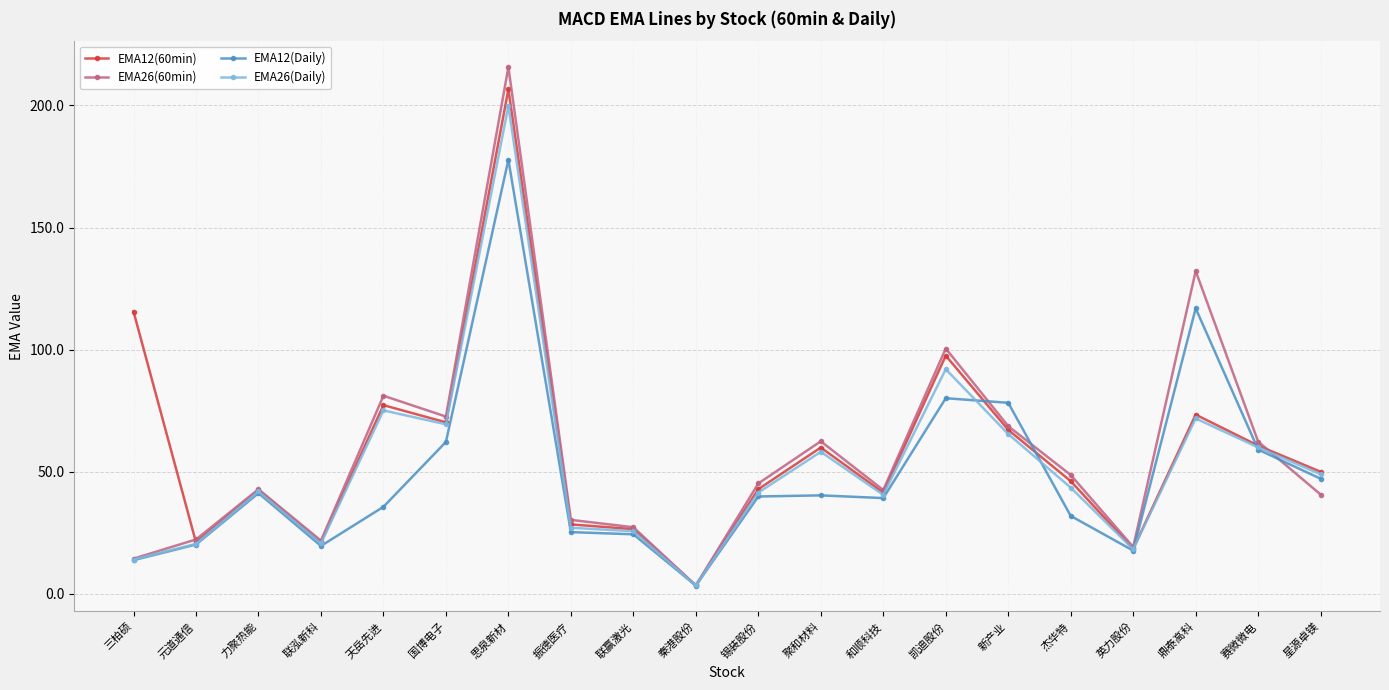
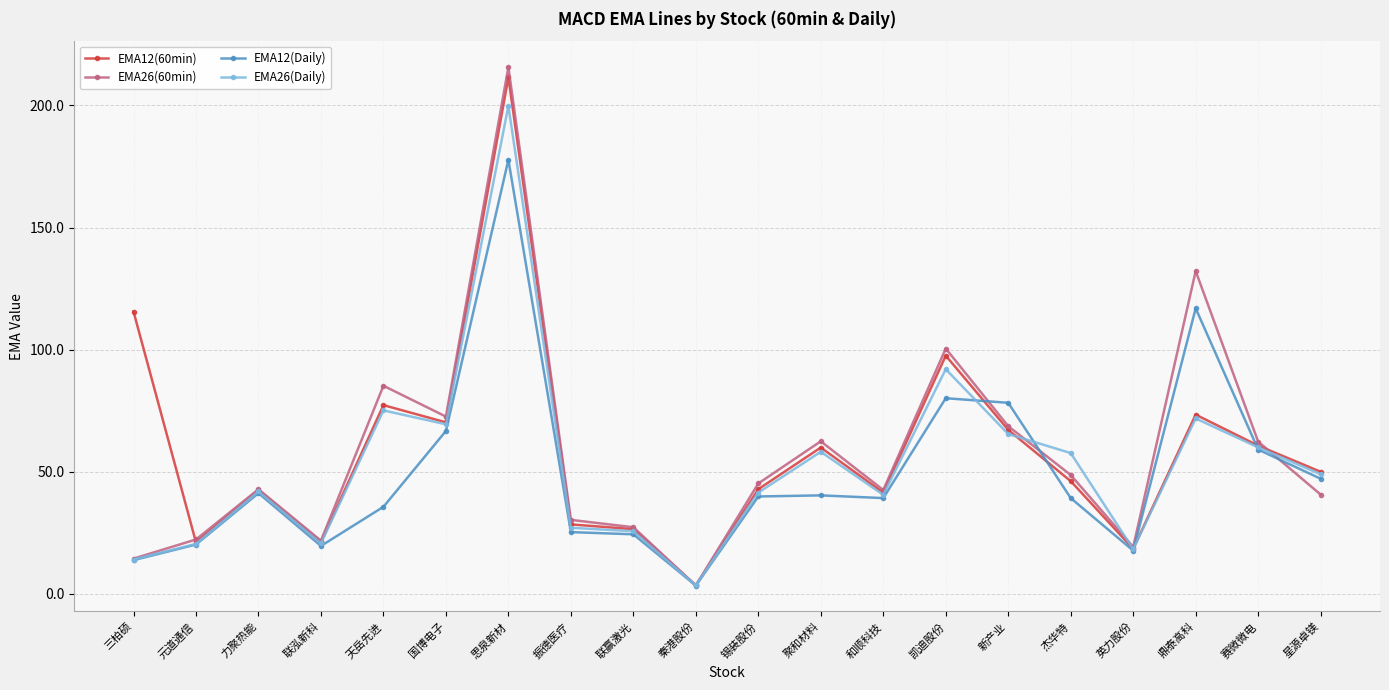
  {
    "EMA12(60min)": {
      "三柏硕": 116,
      "天岳先进": 77,
-     "思泉新材": 207,
+     "思泉新材": 212,
      "振德医疗": 28,
      "锡装股份": 43,
      "聚和材料": 60,
      "凯迪股份": 98,
      "新产业": 67,
      "杰华特": 46,
      "鼎泰高科": 73
    },
    "EMA26(60min)": {
      "元道通信": 22,
-     "天岳先进": 81,
+     "天岳先进": 85,
      "国博电子": 73,
      "思泉新材": 216,
      "振德医疗": 30,
      "锡装股份": 45,
      "聚和材料": 62,
      "和顺科技": 43,
      "凯迪股份": 100,
      "新产业": 69,
      "杰华特": 49,
      "鼎泰高科": 132,
      "赛微微电": 62,
      "星源卓镁": 41
    },
    "EMA12(Daily)": {
      "联泓新科": 20,
      "天岳先进": 36,
-     "国博电子": 62,
+     "国博电子": 67,
      "思泉新材": 178,
      "振德医疗": 25,
      "联赢激光": 24,
      "锡装股份": 40,
      "聚和材料": 40,
      "和顺科技": 39,
      "凯迪股份": 80,
      "新产业": 78,
-     "杰华特": 32,
+     "杰华特": 39,
      "鼎泰高科": 117,
      "星源卓镁": 47
    },
    "EMA26(Daily)": {
      "天岳先进": 75,
      "思泉新材": 200,
      "振德医疗": 27,
      "锡装股份": 41,
      "聚和材料": 58,
      "凯迪股份": 92,
      "新产业": 65,
-     "杰华特": 44,
+     "杰华特": 58,
      "鼎泰高科": 72
    }
  }
